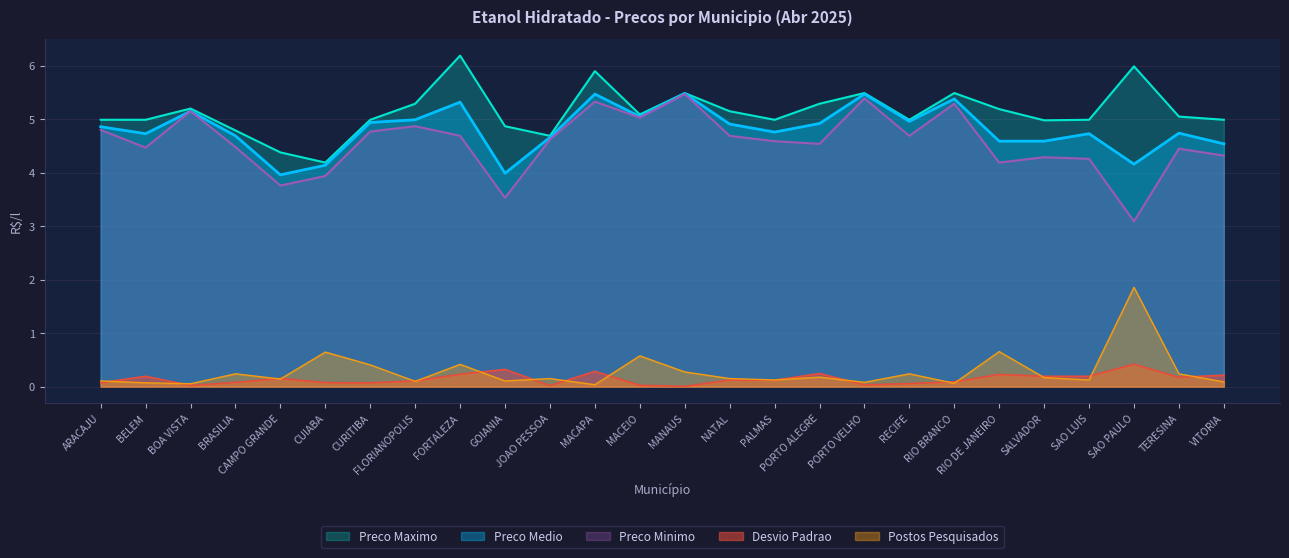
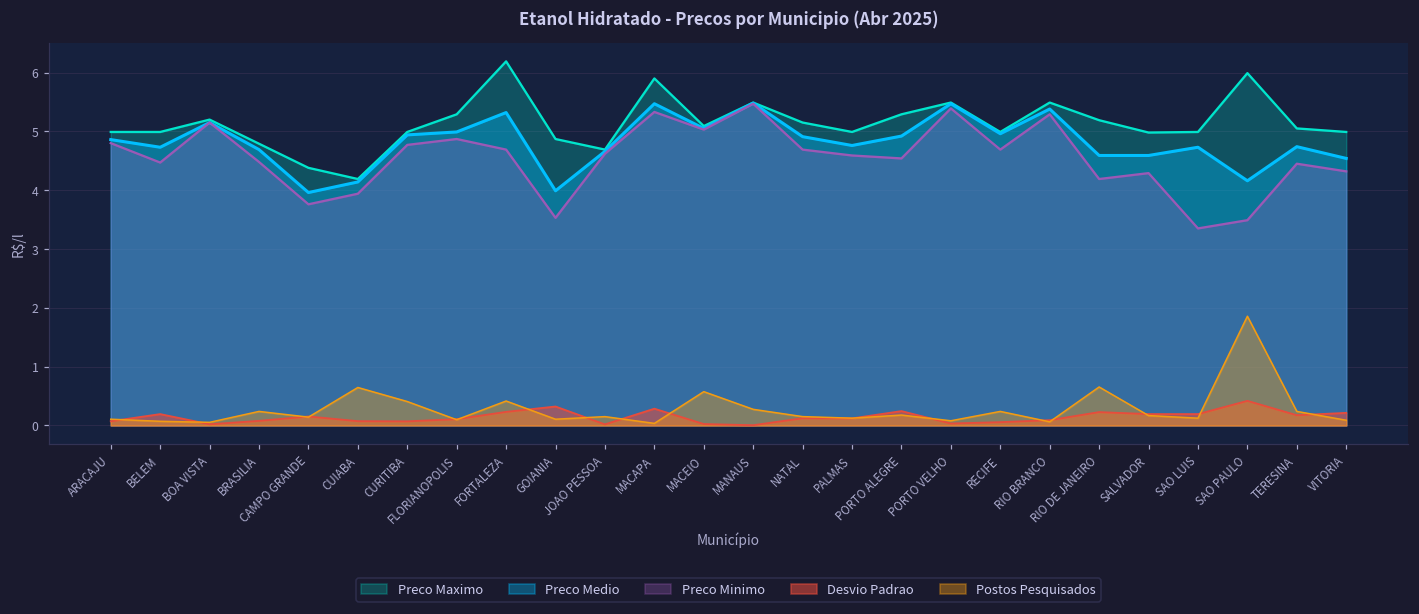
  {
    "Preco Minimo": {
      "ARACAJU": 4.8,
      "BELEM": 4.5,
      "BRASILIA": 4.5,
      "CAMPO GRANDE": 3.8,
      "CUIABA": 3.9,
      "CURITIBA": 4.8,
      "FLORIANOPOLIS": 4.9,
      "FORTALEZA": 4.7,
      "GOIANIA": 3.5,
      "MACAPA": 5.3,
      "NATAL": 4.7,
      "PALMAS": 4.6,
      "PORTO ALEGRE": 4.5,
      "PORTO VELHO": 5.4,
      "RECIFE": 4.7,
      "RIO BRANCO": 5.3,
      "RIO DE JANEIRO": 4.2,
      "SALVADOR": 4.3,
-     "SAO LUIS": 4.3,
-     "SAO PAULO": 3.1,
+     "SAO LUIS": 3.4,
+     "SAO PAULO": 3.5,
      "TERESINA": 4.5,
      "VITORIA": 4.3
    },
    "Desvio Padrao": {
      "BELEM": 0.2,
      "BRASILIA": 0.1,
      "CUIABA": 0.1,
      "CURITIBA": 0.1,
      "FORTALEZA": 0.2,
      "GOIANIA": 0.3,
      "JOAO PESSOA": 0.0,
      "MACAPA": 0.3,
      "MACEIO": 0.0,
      "MANAUS": 0.0,
      "PORTO ALEGRE": 0.2,
      "RECIFE": 0.1,
      "RIO DE JANEIRO": 0.2,
      "SAO LUIS": 0.2,
      "SAO PAULO": 0.4,
      "TERESINA": 0.2,
      "VITORIA": 0.2
    },
    "Postos Pesquisados": {
      "BELEM": 0.1,
      "BRASILIA": 0.2,
      "CUIABA": 0.6,
      "CURITIBA": 0.4,
      "FORTALEZA": 0.4,
      "GOIANIA": 0.1,
      "JOAO PESSOA": 0.2,
      "MACAPA": 0.0,
      "MACEIO": 0.6,
      "MANAUS": 0.3,
      "PORTO ALEGRE": 0.2,
      "RECIFE": 0.2,
      "RIO DE JANEIRO": 0.7,
      "SAO LUIS": 0.1,
      "SAO PAULO": 1.9,
      "TERESINA": 0.2,
      "VITORIA": 0.1
    }
  }
